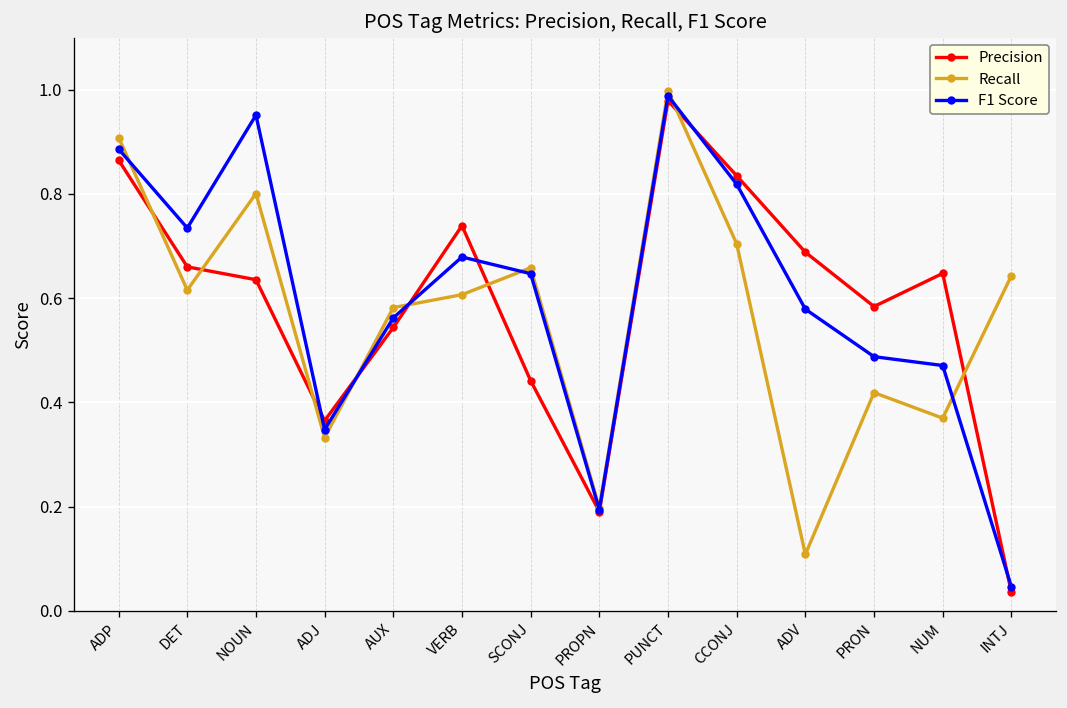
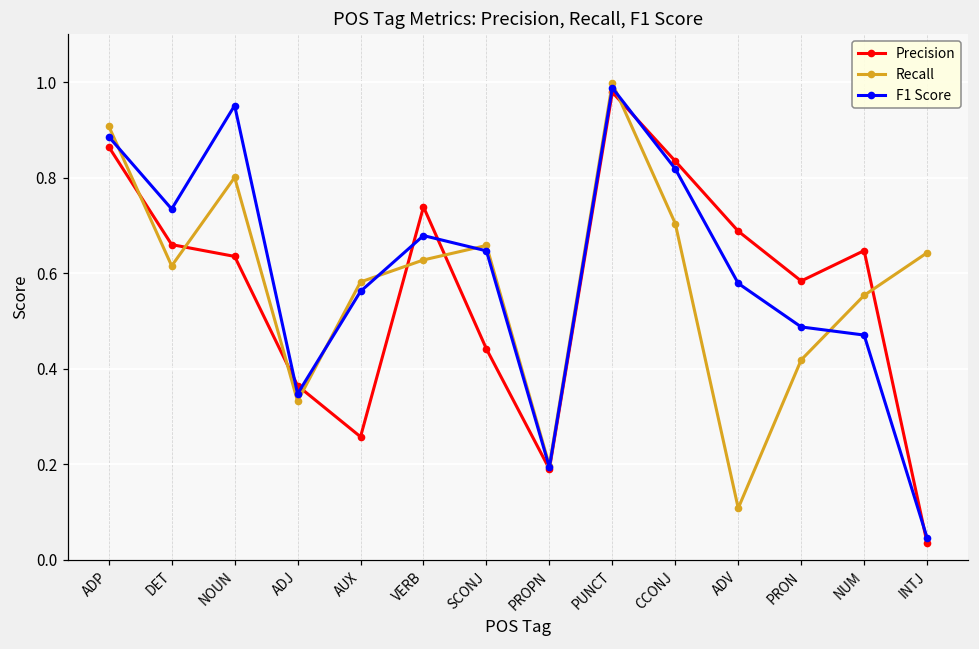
  {
    "Precision": {
      "ADP": 0.86,
      "DET": 0.66,
      "NOUN": 0.64,
      "ADJ": 0.36,
-     "AUX": 0.54,
+     "AUX": 0.26,
      "VERB": 0.74,
      "SCONJ": 0.44,
      "PUNCT": 0.98,
      "CCONJ": 0.83,
      "ADV": 0.69,
      "PRON": 0.58,
      "NUM": 0.65,
      "INTJ": 0.04
    },
    "Recall": {
      "ADP": 0.91,
      "DET": 0.62,
      "NOUN": 0.80,
      "ADJ": 0.33,
      "AUX": 0.58,
-     "VERB": 0.61,
+     "VERB": 0.63,
      "SCONJ": 0.66,
      "PUNCT": 1.00,
      "CCONJ": 0.70,
      "ADV": 0.11,
      "PRON": 0.42,
-     "NUM": 0.37,
+     "NUM": 0.55,
      "INTJ": 0.64
    },
    "F1 Score": {
      "ADP": 0.89,
      "DET": 0.73,
      "NOUN": 0.95,
      "ADJ": 0.35,
      "AUX": 0.56,
      "VERB": 0.68,
      "SCONJ": 0.65,
      "PUNCT": 0.99,
      "CCONJ": 0.82,
      "ADV": 0.58,
      "PRON": 0.49,
      "NUM": 0.47,
      "INTJ": 0.05
    }
  }
